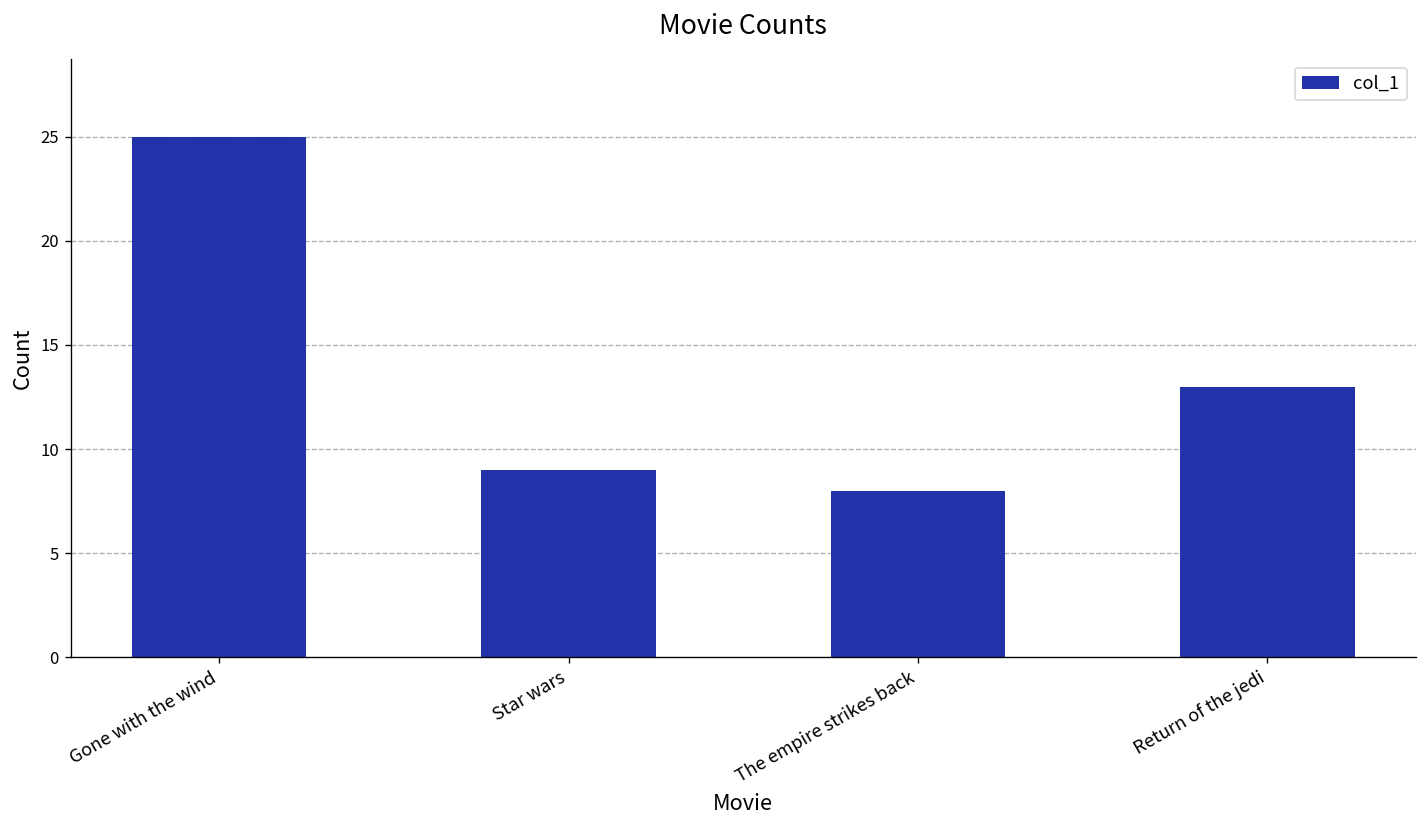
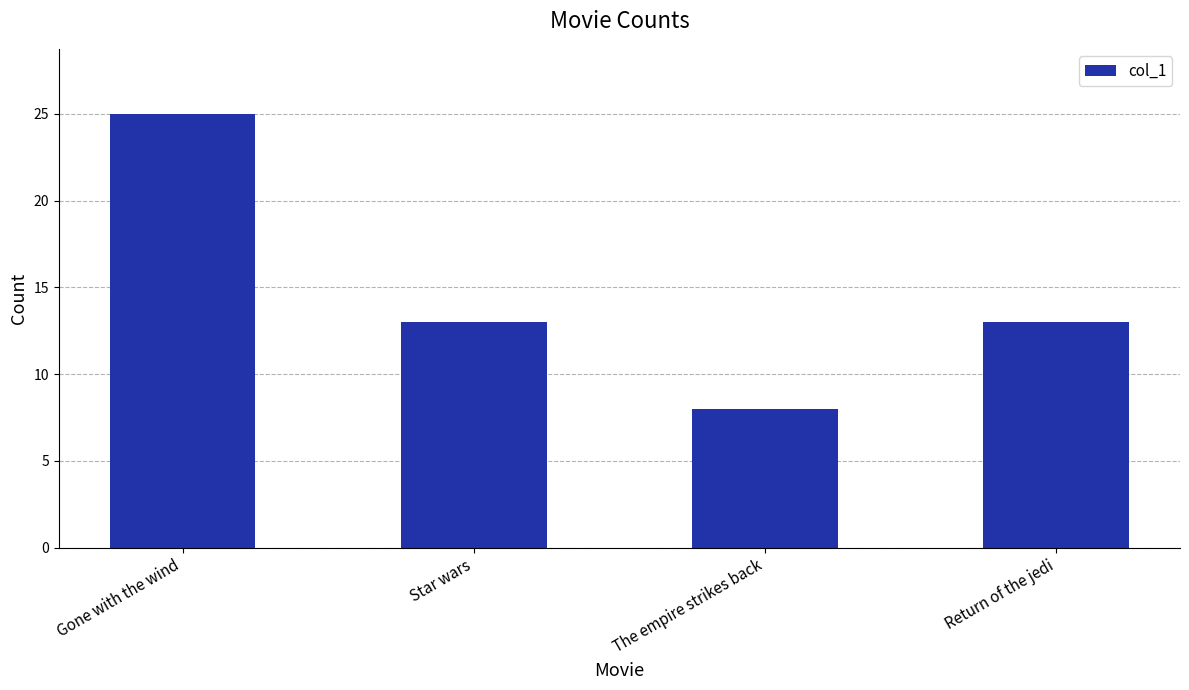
  {
    "Gone with the wind": 25,
-   "Star wars": 9,
+   "Star wars": 13,
    "The empire strikes back": 8,
    "Return of the jedi": 13
  }
